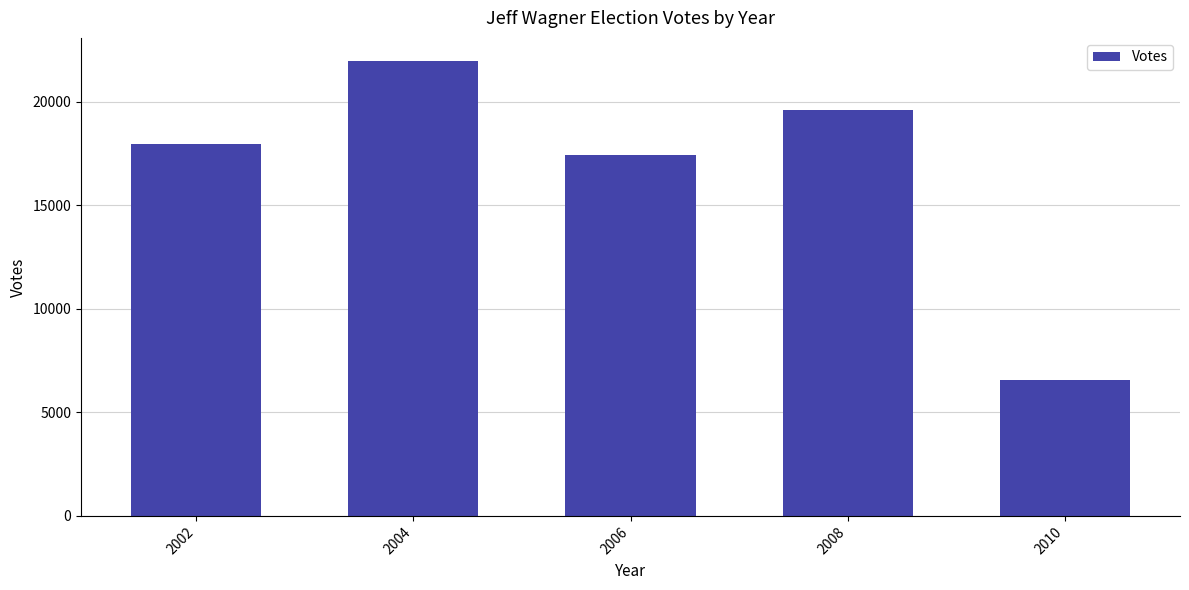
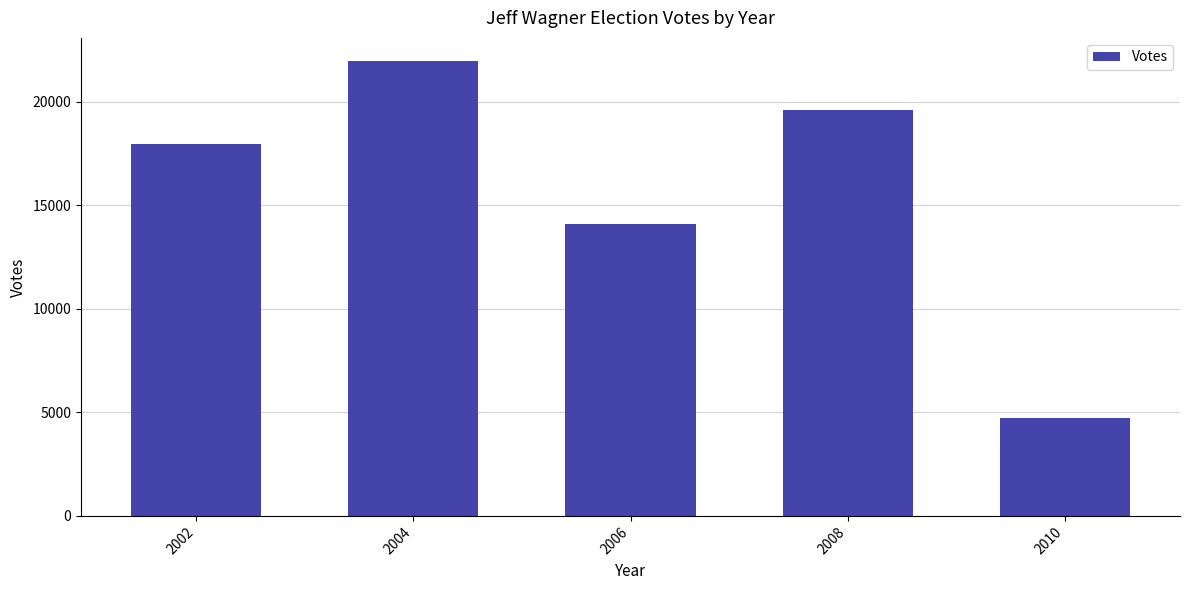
  {
    "2002": 18000,
    "2004": 22000,
-   "2006": 17400,
+   "2006": 14100,
    "2008": 19600,
-   "2010": 6500
+   "2010": 4700
  }
